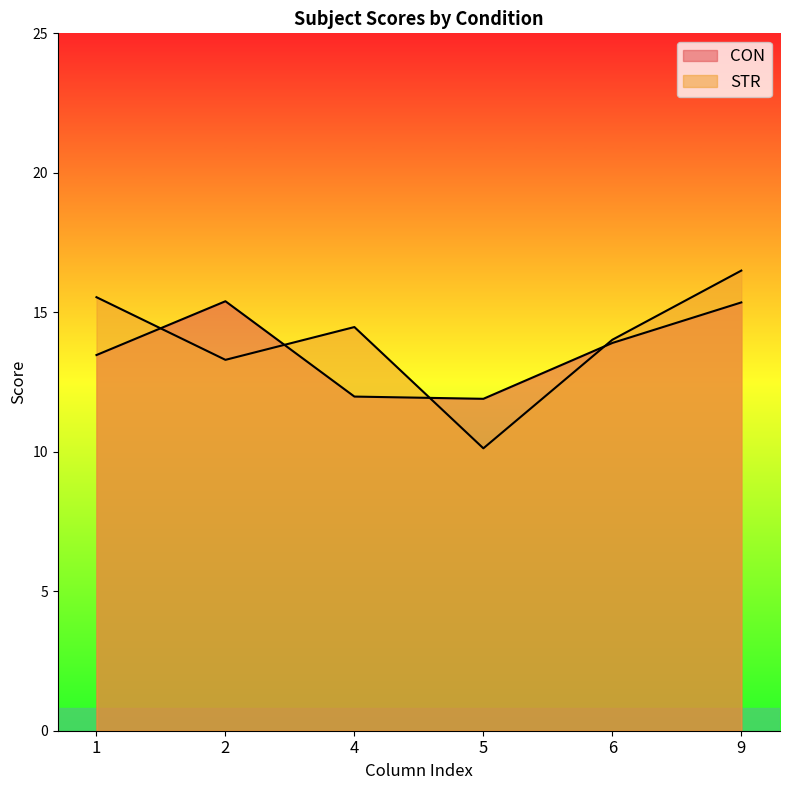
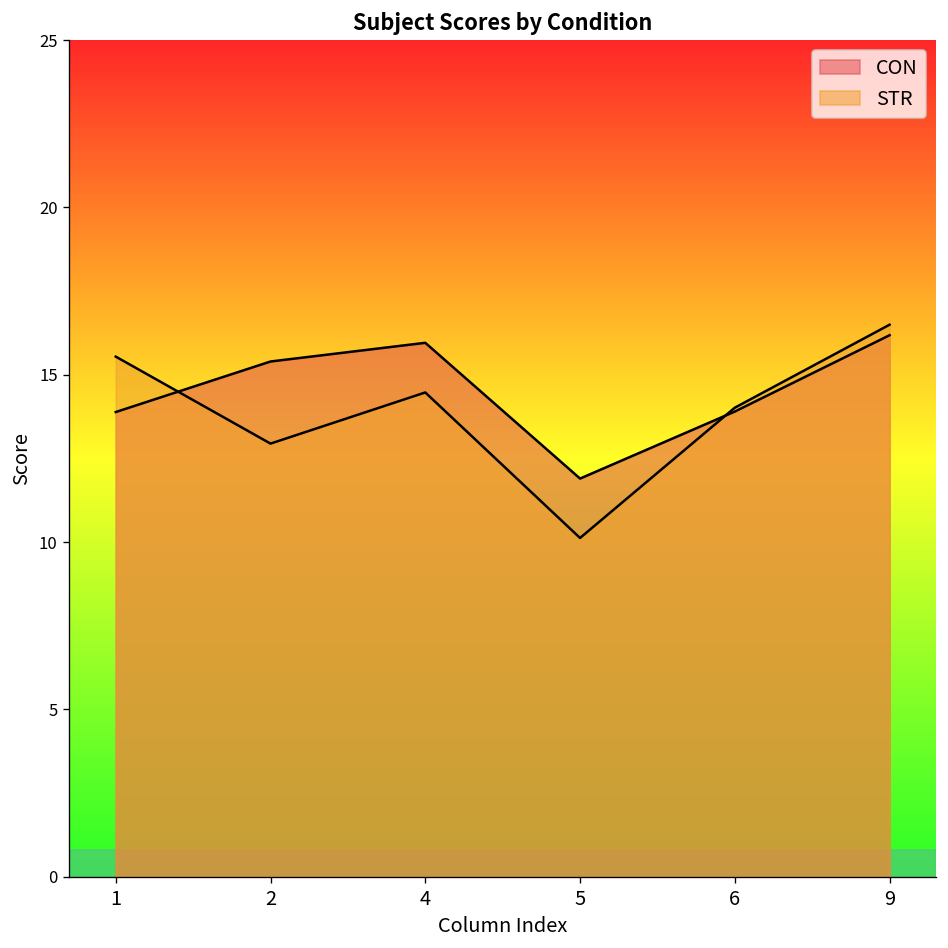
  {
    "CON": {
-     "1": 13.5,
+     "1": 13.9,
      "2": 15.4,
-     "4": 12.0,
+     "4": 16.0,
      "5": 11.9,
      "6": 13.9,
-     "9": 15.4
+     "9": 16.2
    },
    "STR": {
      "1": 15.5,
-     "2": 13.3,
+     "2": 12.9,
      "4": 14.5,
      "5": 10.1,
      "6": 14.0,
      "9": 16.5
    }
  }
